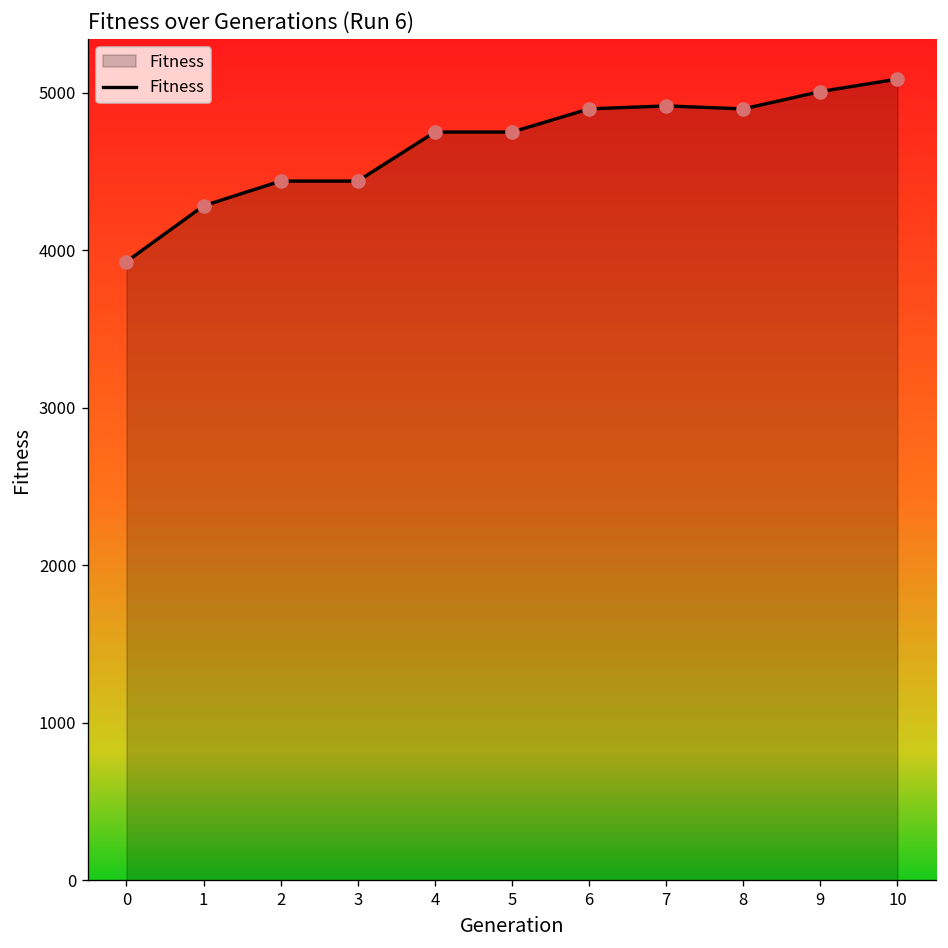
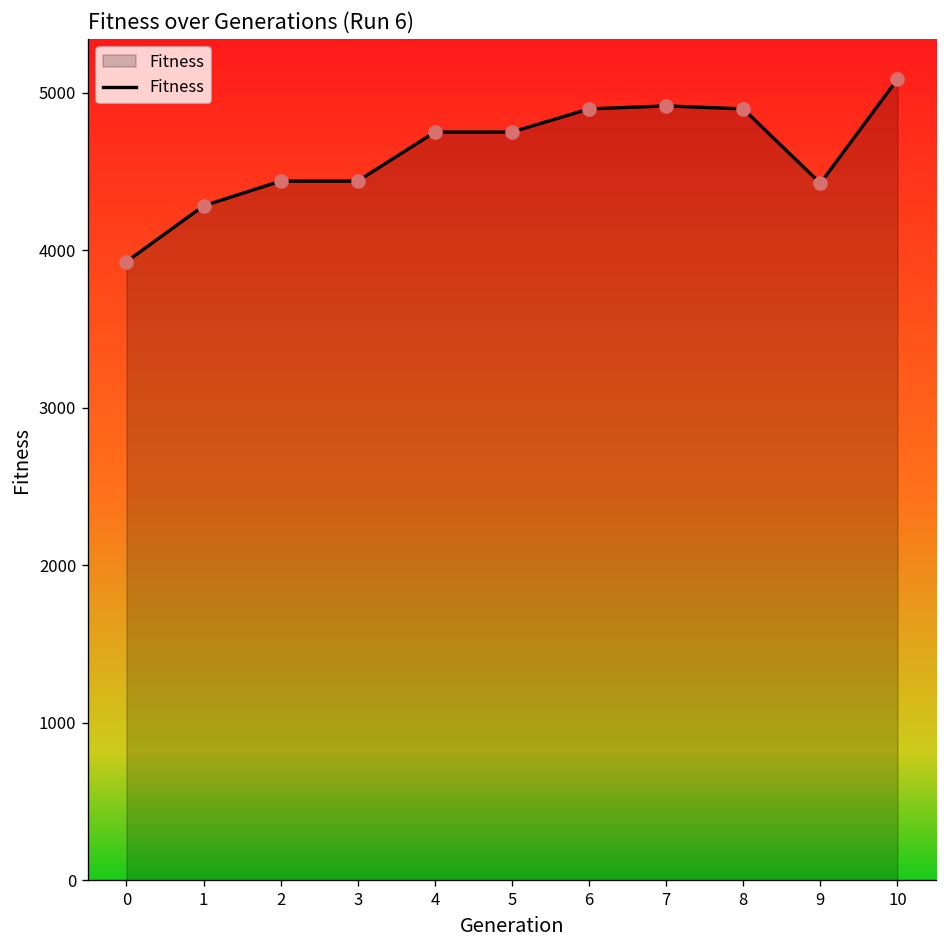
  {
    "0": 3930,
    "1": 4280,
    "2": 4440,
    "3": 4440,
    "4": 4750,
    "5": 4750,
    "6": 4900,
    "7": 4920,
    "8": 4900,
-   "9": 5010,
+   "9": 4420,
    "10": 5090
  }
